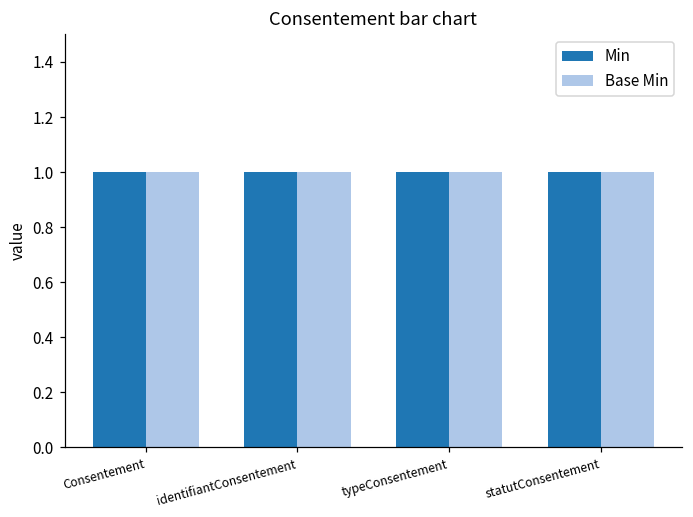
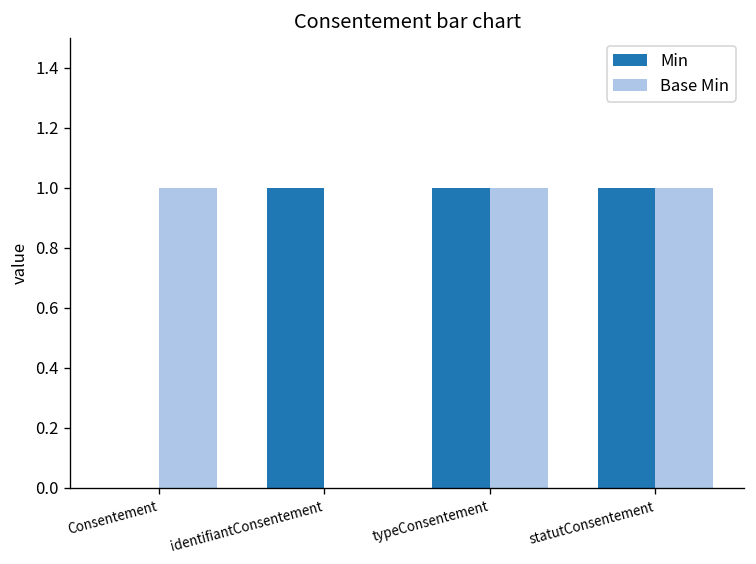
  {
    "Min": {
-     "Consentement": 1,
+     "Consentement": 0,
      "identifiantConsentement": 1,
      "typeConsentement": 1,
      "statutConsentement": 1
    },
    "Base Min": {
      "Consentement": 1,
-     "identifiantConsentement": 1,
+     "identifiantConsentement": 0,
      "typeConsentement": 1,
      "statutConsentement": 1
    }
  }
